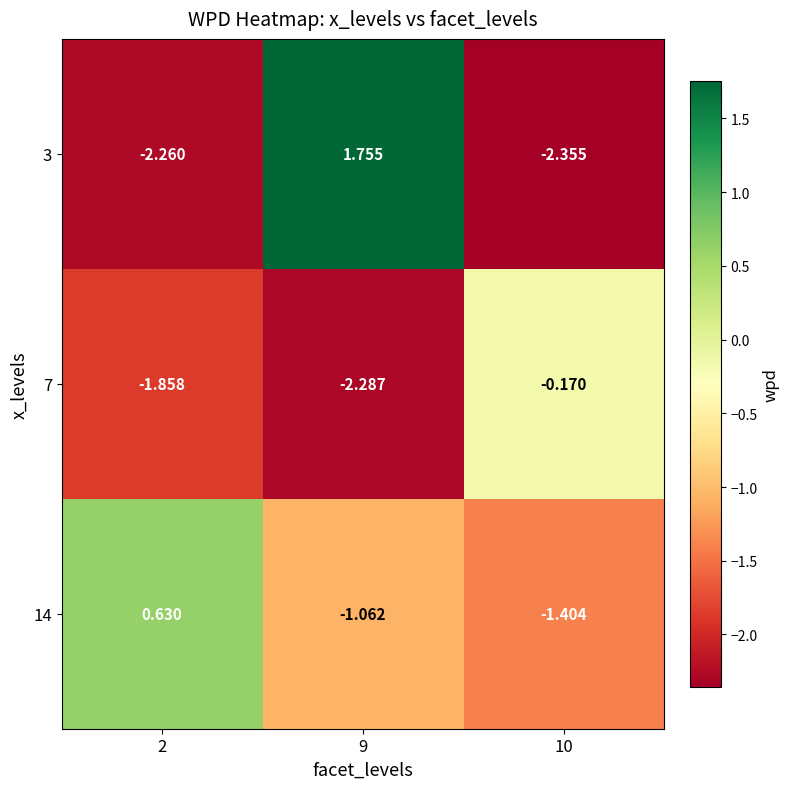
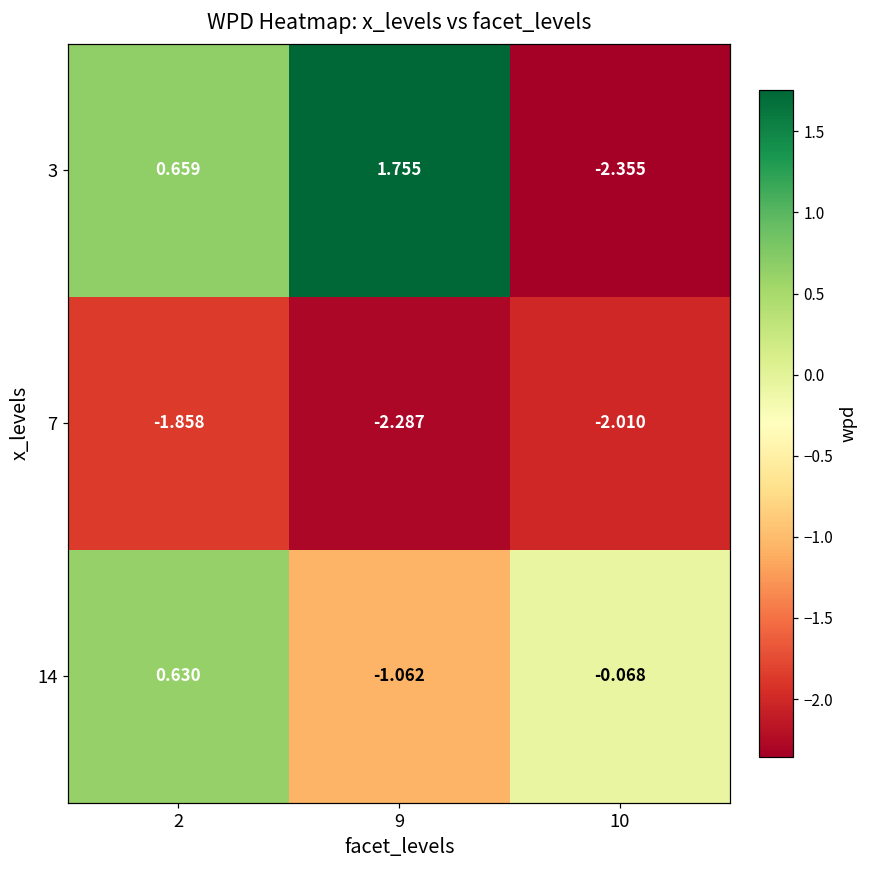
  {
    "3": {
-     "2": -2.260,
+     "2": 0.659,
      "9": 1.755,
      "10": -2.355
    },
    "7": {
      "2": -1.858,
      "9": -2.287,
-     "10": -0.170
+     "10": -2.010
    },
    "14": {
      "2": 0.630,
      "9": -1.062,
-     "10": -1.404
+     "10": -0.068
    }
  }
